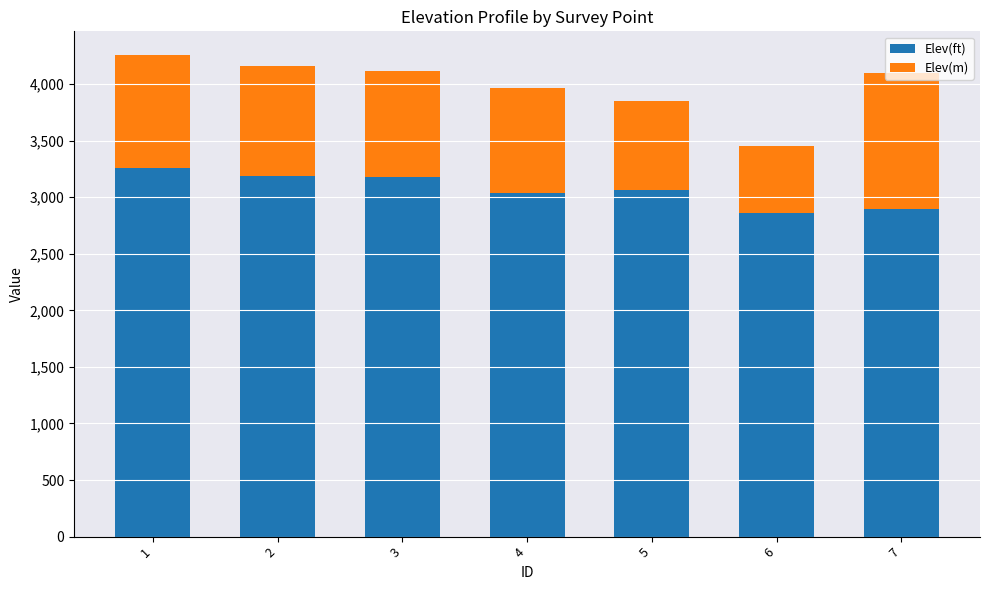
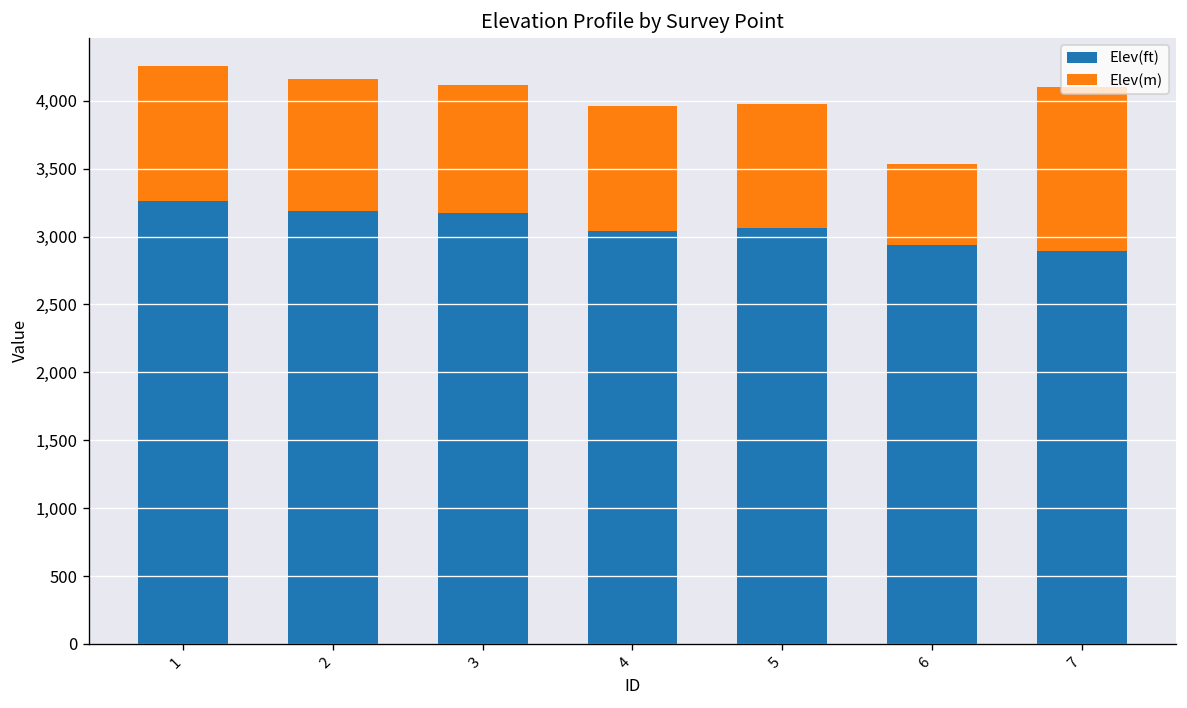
  {
    "Elev(ft)": {
      "1": "3,260",
      "2": "3,190",
      "3": "3,170",
      "4": "3,040",
      "5": "3,060",
-     "6": "2,860",
+     "6": "2,940",
      "7": "2,900"
    },
    "Elev(m)": {
      "1": "990",
      "2": "970",
      "3": "940",
      "4": "930",
-     "5": "780",
+     "5": "910",
      "6": "590"
    }
  }
